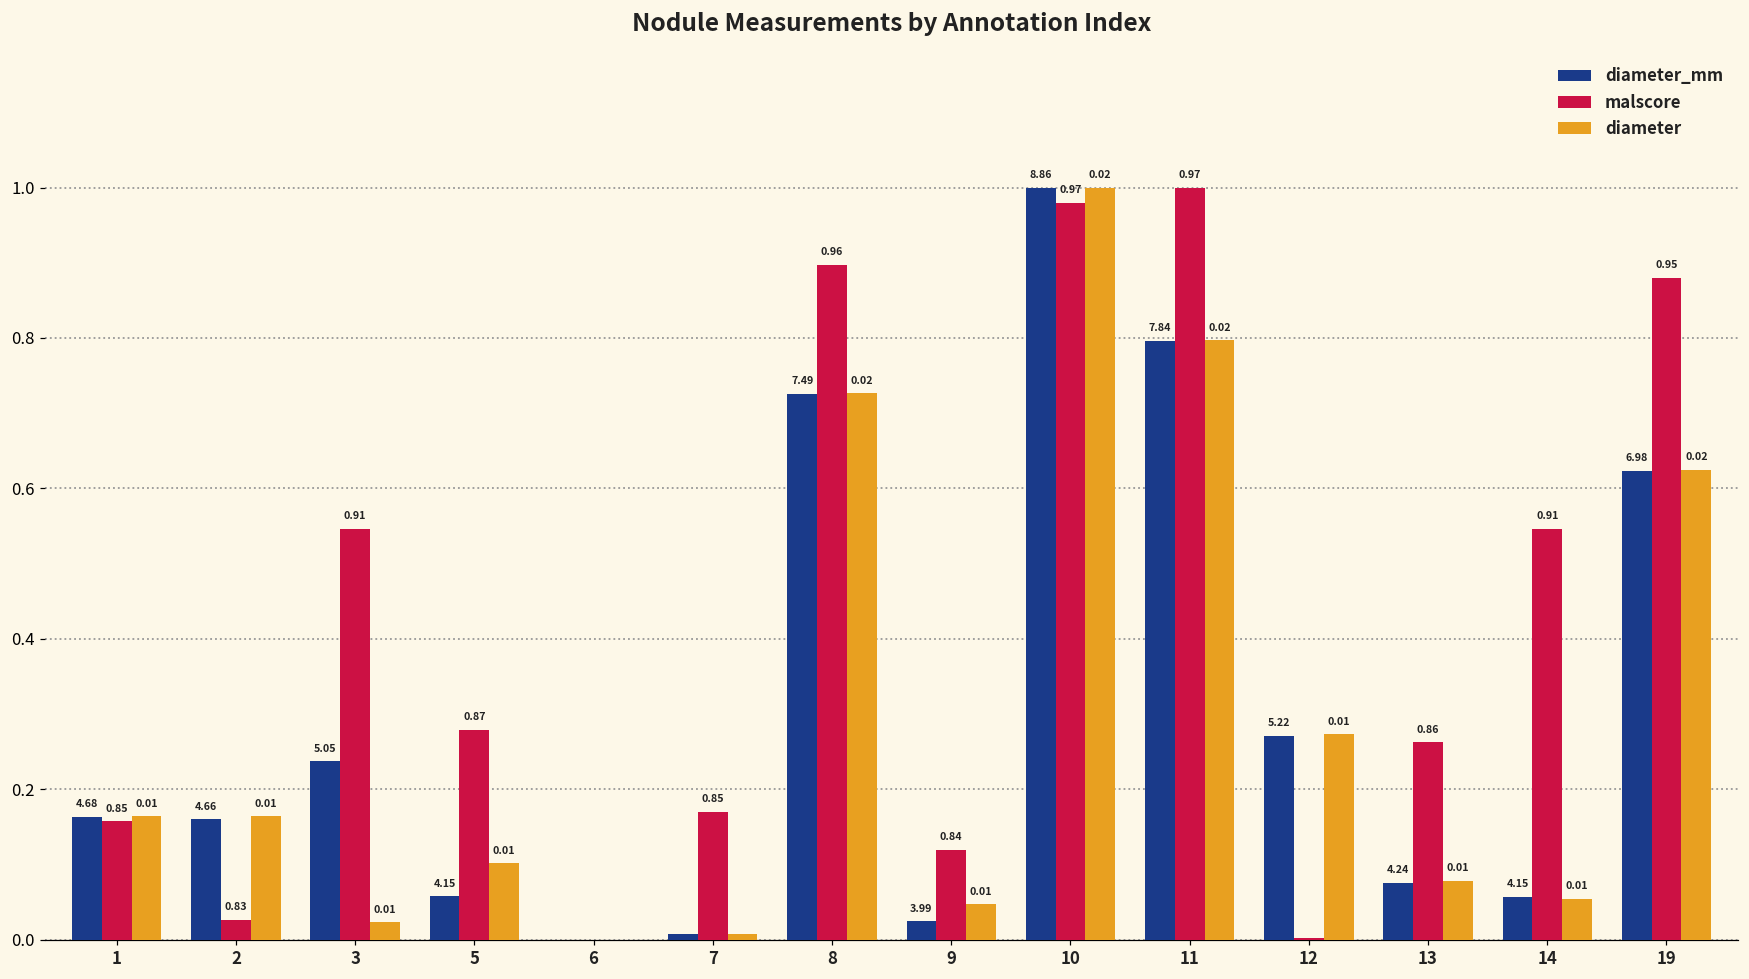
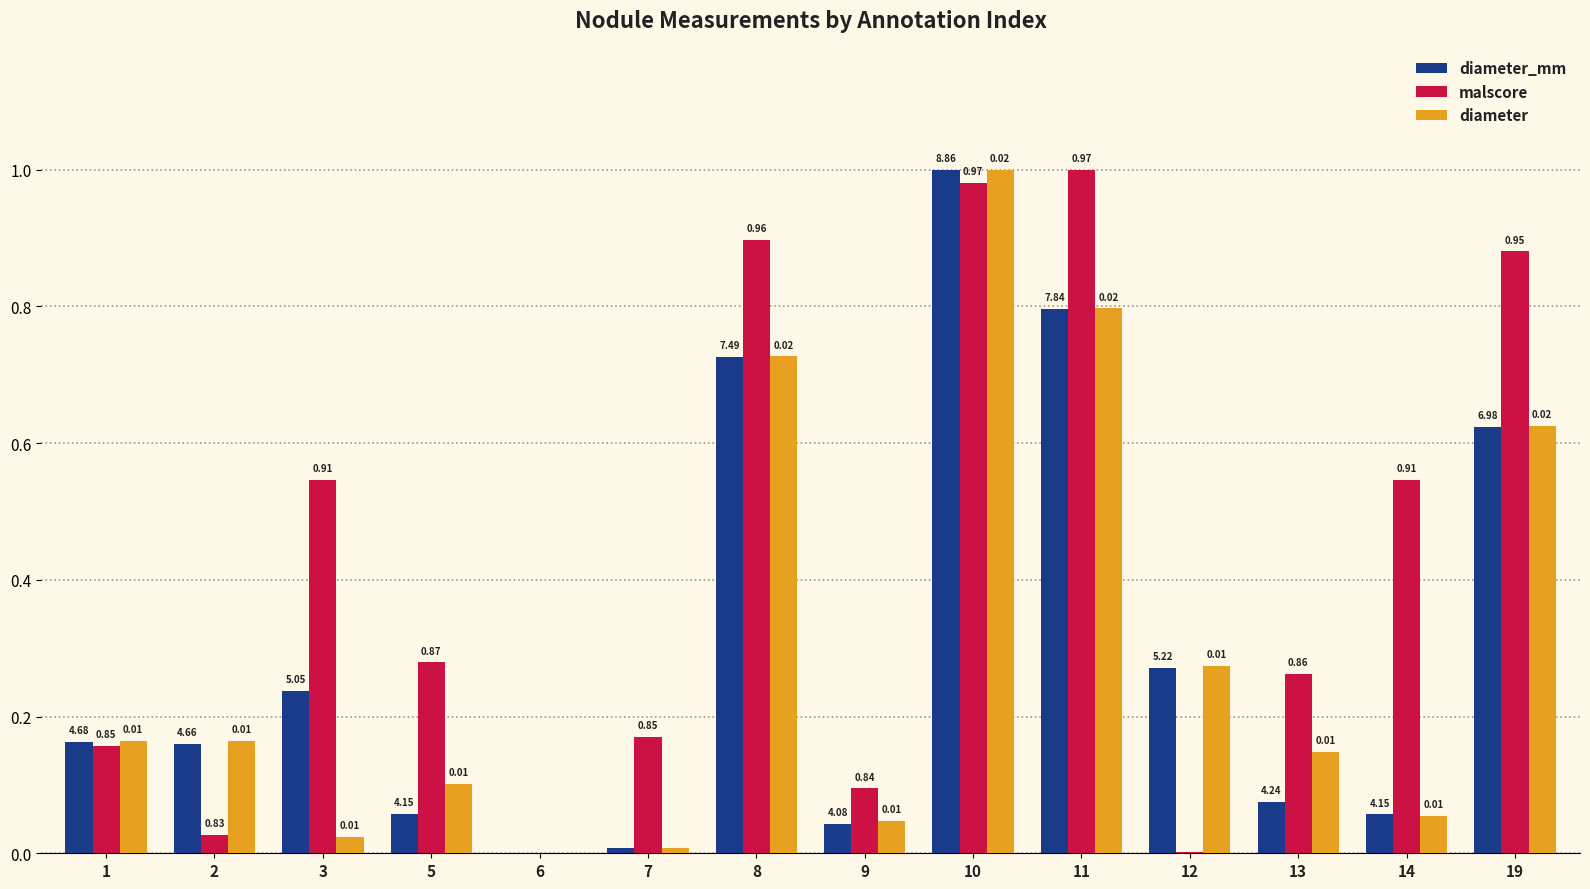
  {
    "diameter_mm": {
-     "9": 3.99
+     "9": 4.08
    },
    "malscore": {
      "6": 0.00,
-     "9": 0.12
+     "9": 0.09
    },
    "diameter": {
      "6": 0.00,
      "7": 0.01,
-     "13": 0.08
+     "13": 0.15
    }
  }
